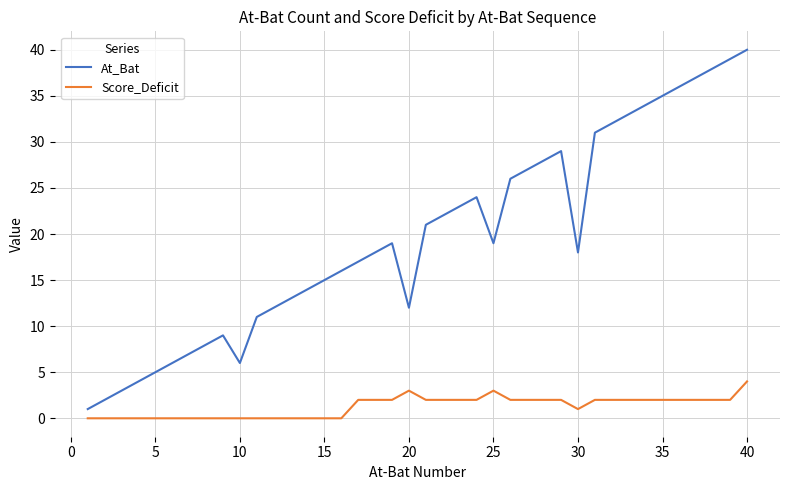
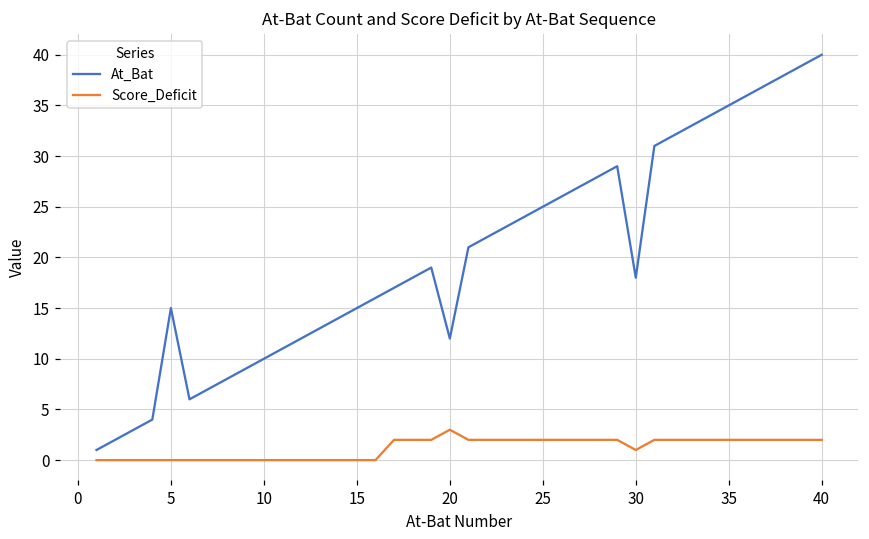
  {
    "At_Bat": {
-     "5": 5,
-     "10": 6,
+     "5": 15,
+     "10": 10,
      "15": 15,
      "20": 12,
-     "25": 19,
+     "25": 25,
      "30": 18,
      "35": 35,
      "40": 40
    },
    "Score_Deficit": {
      "5": 0,
      "10": 0,
      "15": 0,
      "20": 3,
-     "25": 3,
+     "25": 2,
      "30": 1,
      "35": 2,
-     "40": 4
+     "40": 2
    }
  }
